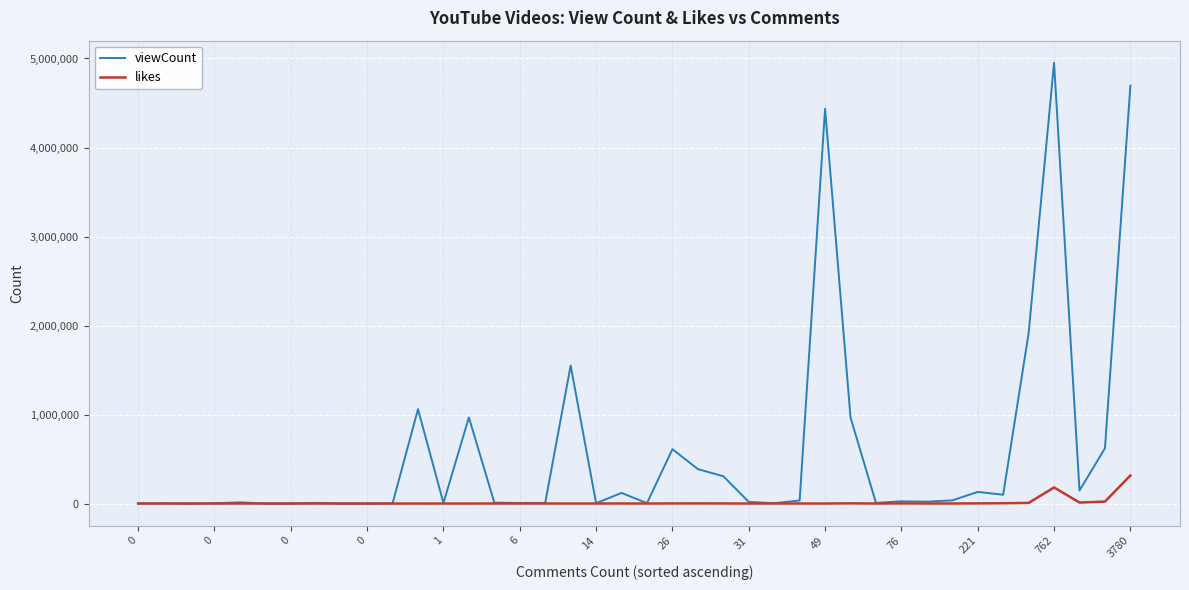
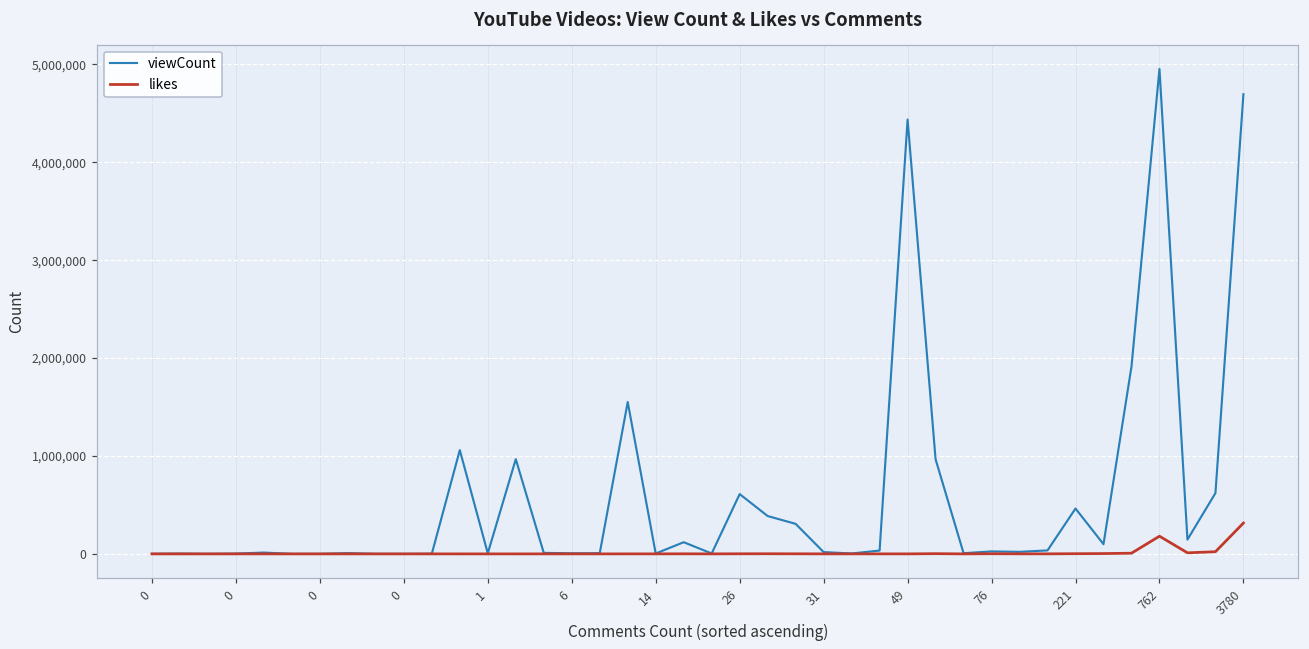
  {
    "viewCount": {
      "49": "4,400,000",
-     "221": "100,000",
+     "221": "500,000",
      "762": "5,000,000",
      "3780": "4,700,000"
    },
    "likes": {
      "49": "0",
      "221": "0",
      "762": "200,000",
      "3780": "300,000"
    }
  }
